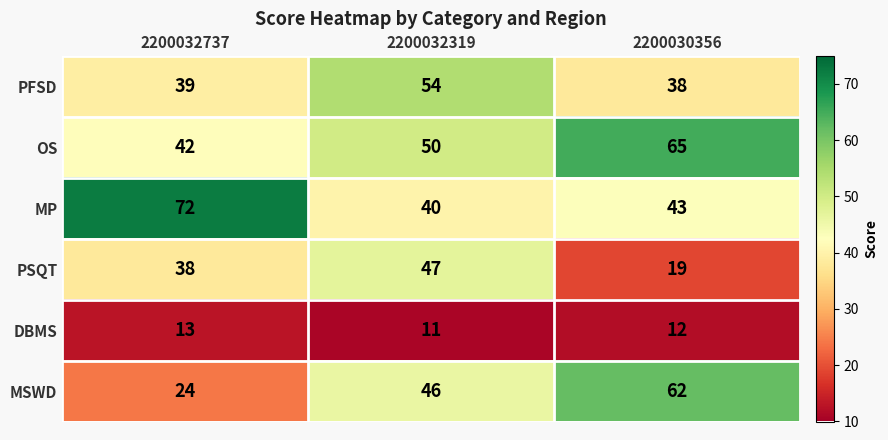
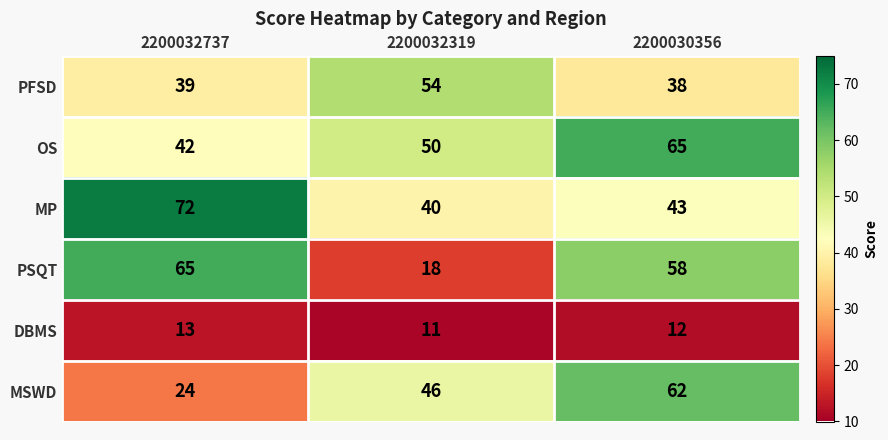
  {
    "PFSD": {
      "2200032737": 39,
      "2200032319": 54,
      "2200030356": 38
    },
    "OS": {
      "2200032737": 42,
      "2200032319": 50,
      "2200030356": 65
    },
    "MP": {
      "2200032737": 72,
      "2200032319": 40,
      "2200030356": 43
    },
    "PSQT": {
-     "2200032737": 38,
-     "2200032319": 47,
-     "2200030356": 19
+     "2200032737": 65,
+     "2200032319": 18,
+     "2200030356": 58
    },
    "DBMS": {
      "2200032737": 13,
      "2200032319": 11,
      "2200030356": 12
    },
    "MSWD": {
      "2200032737": 24,
      "2200032319": 46,
      "2200030356": 62
    }
  }
